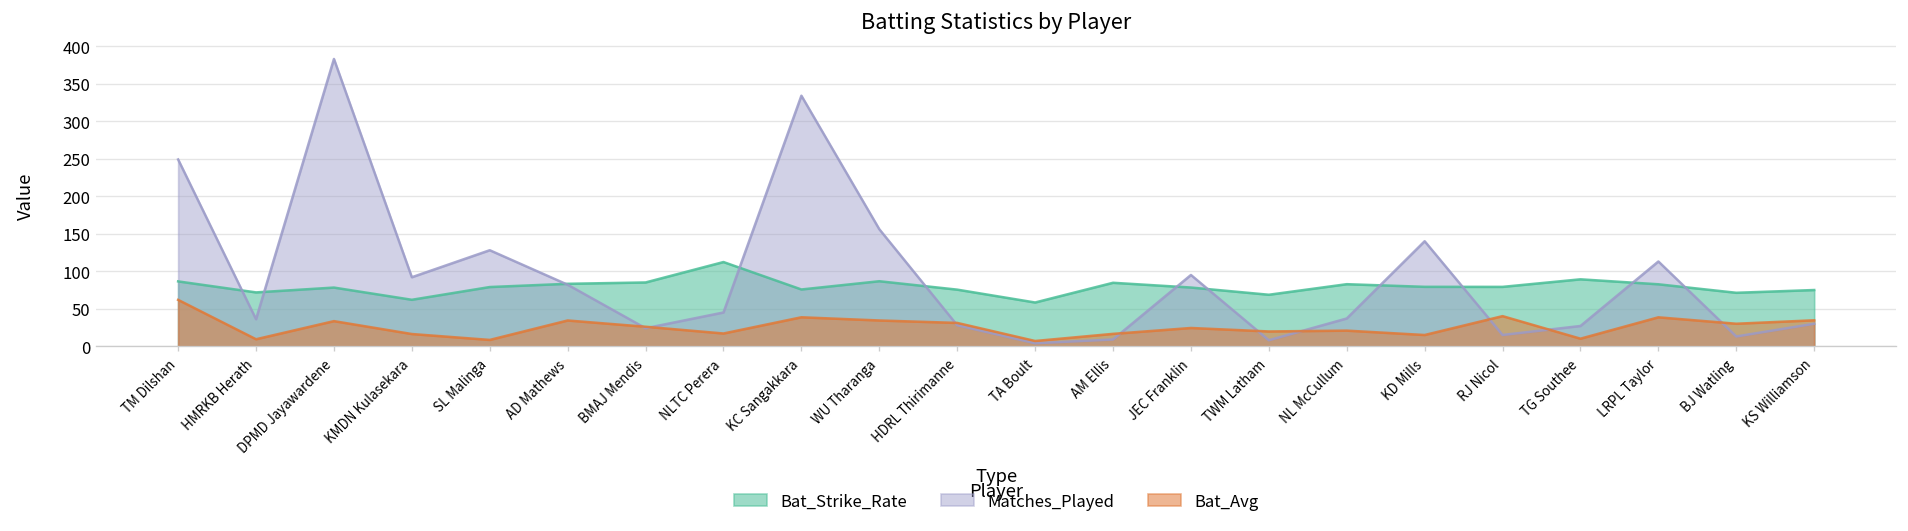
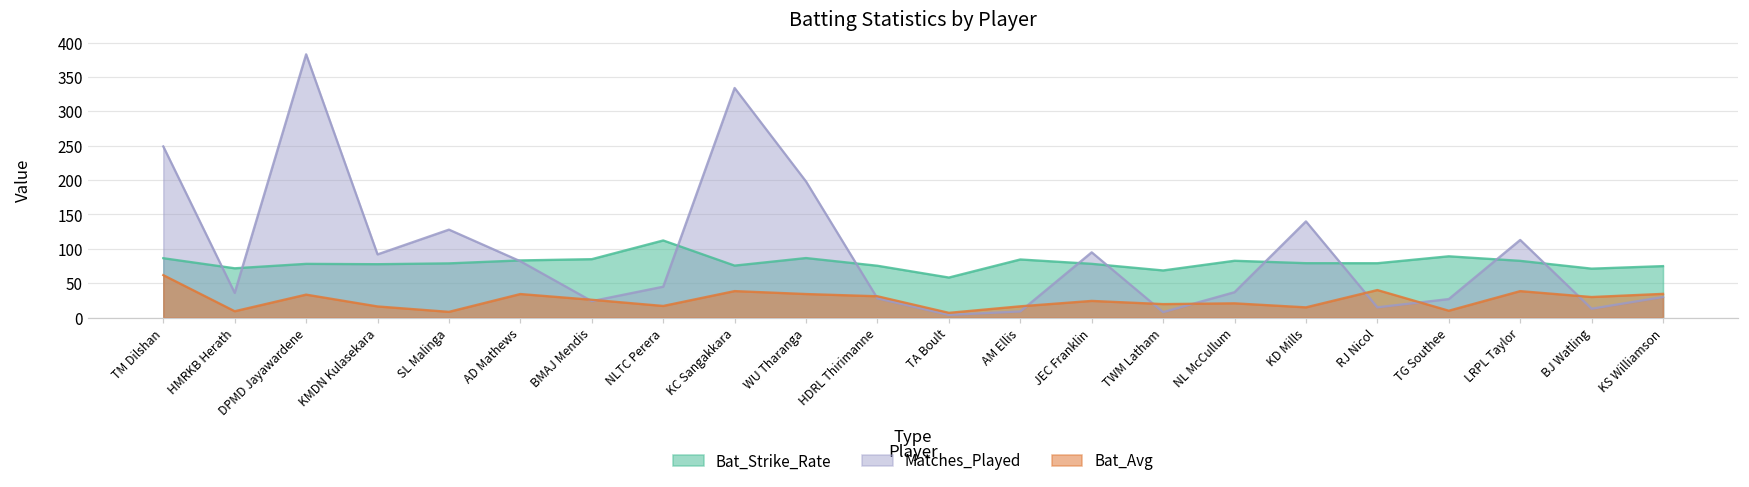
  {
    "Bat_Strike_Rate": {
      "TM Dilshan": 90,
      "HMRKB Herath": 70,
      "DPMD Jayawardene": 80,
-     "KMDN Kulasekara": 60,
+     "KMDN Kulasekara": 80,
      "SL Malinga": 80,
      "BMAJ Mendis": 90,
      "NLTC Perera": 110,
      "KC Sangakkara": 80,
      "WU Tharanga": 90,
      "HDRL Thirimanne": 80,
      "TA Boult": 60,
      "AM Ellis": 80,
      "JEC Franklin": 80,
      "TWM Latham": 70,
      "NL McCullum": 80,
      "KD Mills": 80,
      "RJ Nicol": 80,
      "TG Southee": 90,
      "LRPL Taylor": 80,
      "BJ Watling": 70,
      "KS Williamson": 70
    },
    "Matches_Played": {
      "TM Dilshan": 250,
      "HMRKB Herath": 40,
      "DPMD Jayawardene": 380,
      "KMDN Kulasekara": 90,
      "SL Malinga": 130,
      "NLTC Perera": 50,
      "KC Sangakkara": 330,
-     "WU Tharanga": 160,
+     "WU Tharanga": 200,
      "AM Ellis": 10,
      "JEC Franklin": 100,
      "TWM Latham": 10,
      "NL McCullum": 40,
      "KD Mills": 140,
      "RJ Nicol": 20,
      "TG Southee": 30,
      "LRPL Taylor": 110,
      "BJ Watling": 10,
      "KS Williamson": 30
    },
    "Bat_Avg": {
      "TM Dilshan": 60,
      "HMRKB Herath": 10,
      "DPMD Jayawardene": 30,
      "KMDN Kulasekara": 20,
      "SL Malinga": 10,
      "AD Mathews": 30,
      "NLTC Perera": 20,
      "KC Sangakkara": 40,
      "WU Tharanga": 30,
      "AM Ellis": 20,
      "JEC Franklin": 20,
      "TWM Latham": 20,
      "NL McCullum": 20,
      "KD Mills": 10,
      "RJ Nicol": 40,
      "TG Southee": 10,
      "LRPL Taylor": 40,
      "BJ Watling": 30,
      "KS Williamson": 30
    }
  }
